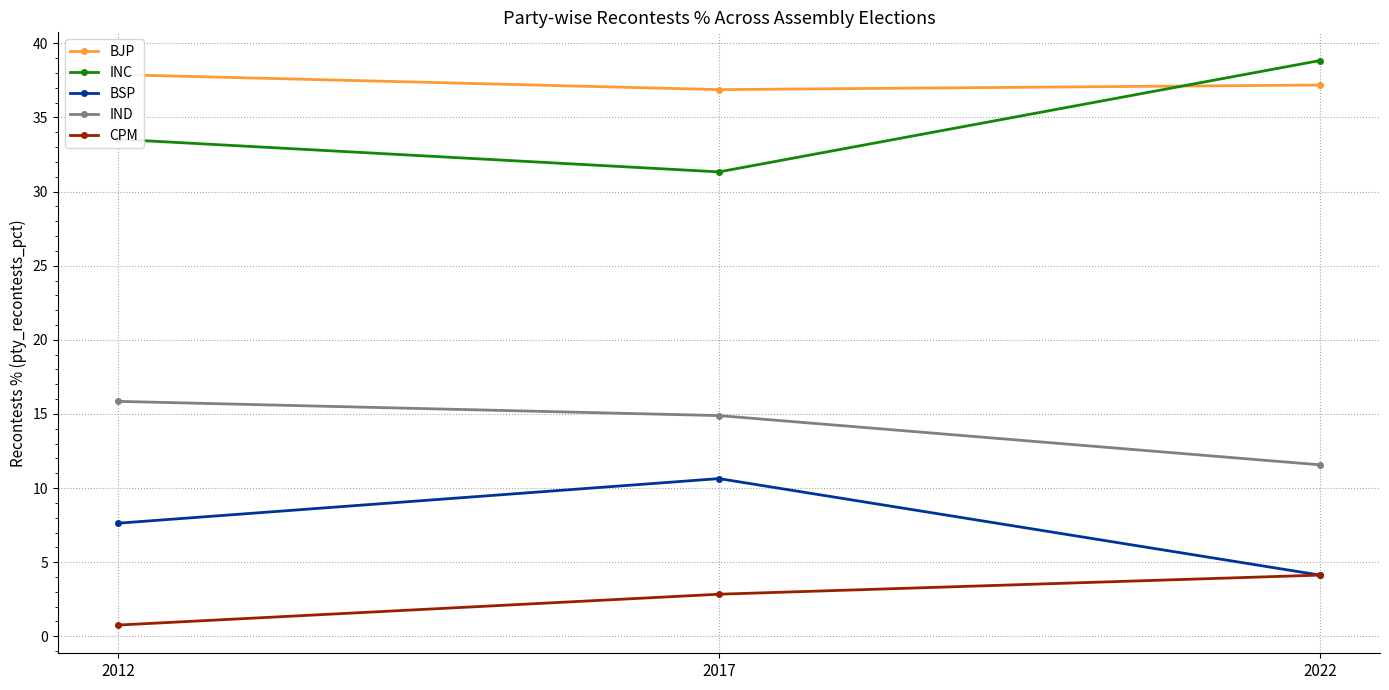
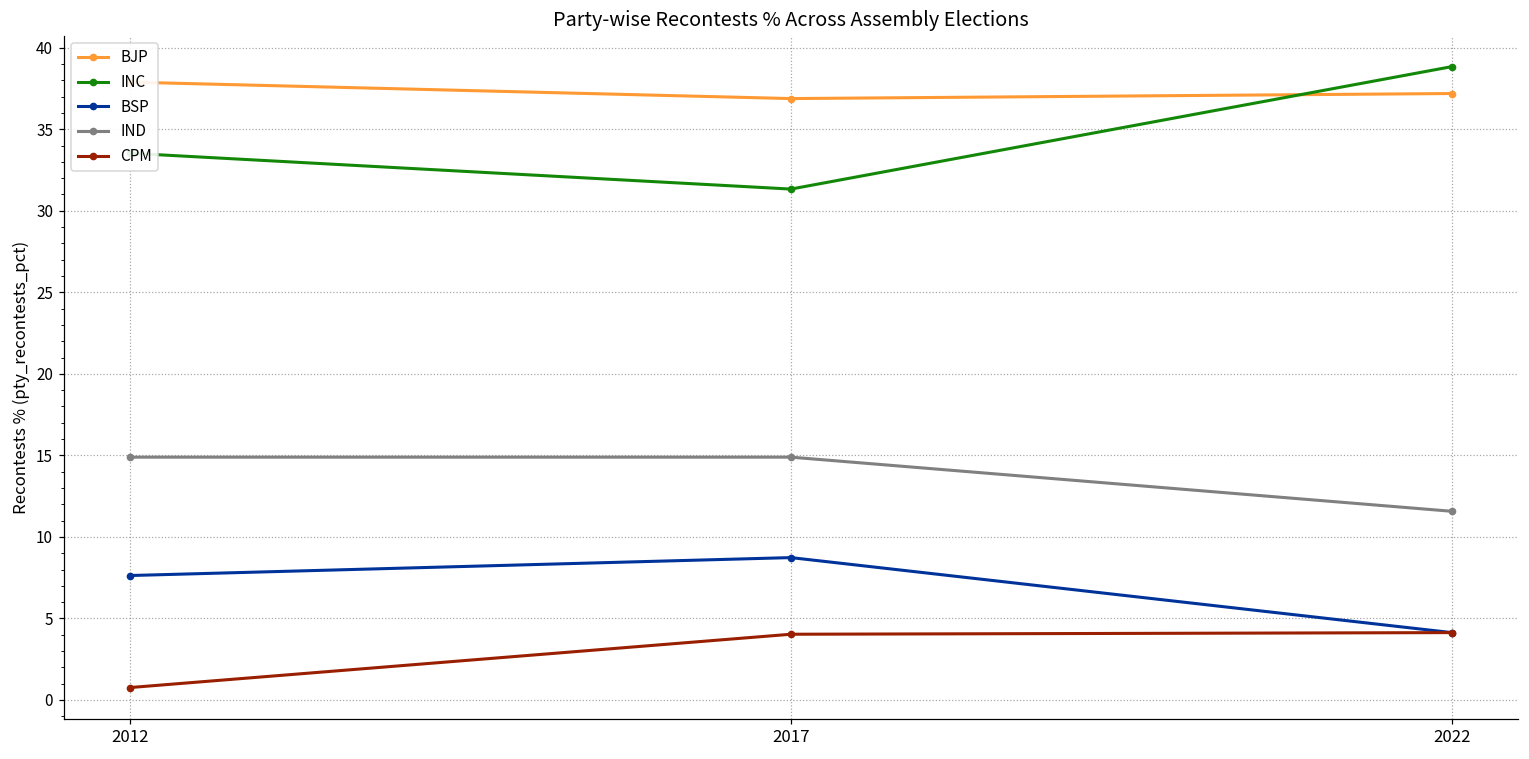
  {
    "BJP": {
      "2017": 36.9,
      "2022": 37.2
    },
    "INC": {
      "2017": 31.3,
      "2022": 38.8
    },
    "BSP": {
      "2012": 7.6,
-     "2017": 10.6
+     "2017": 8.7
    },
    "IND": {
-     "2012": 15.9,
+     "2012": 14.9,
      "2017": 14.9,
      "2022": 11.6
    },
    "CPM": {
      "2012": 0.8,
-     "2017": 2.8
+     "2017": 4.0
    }
  }
